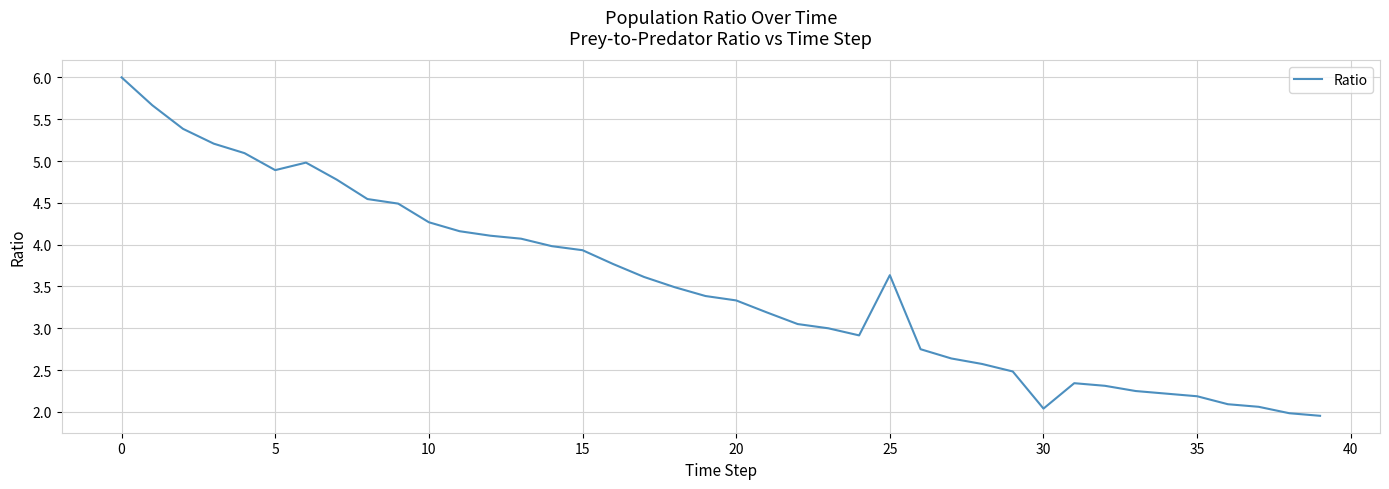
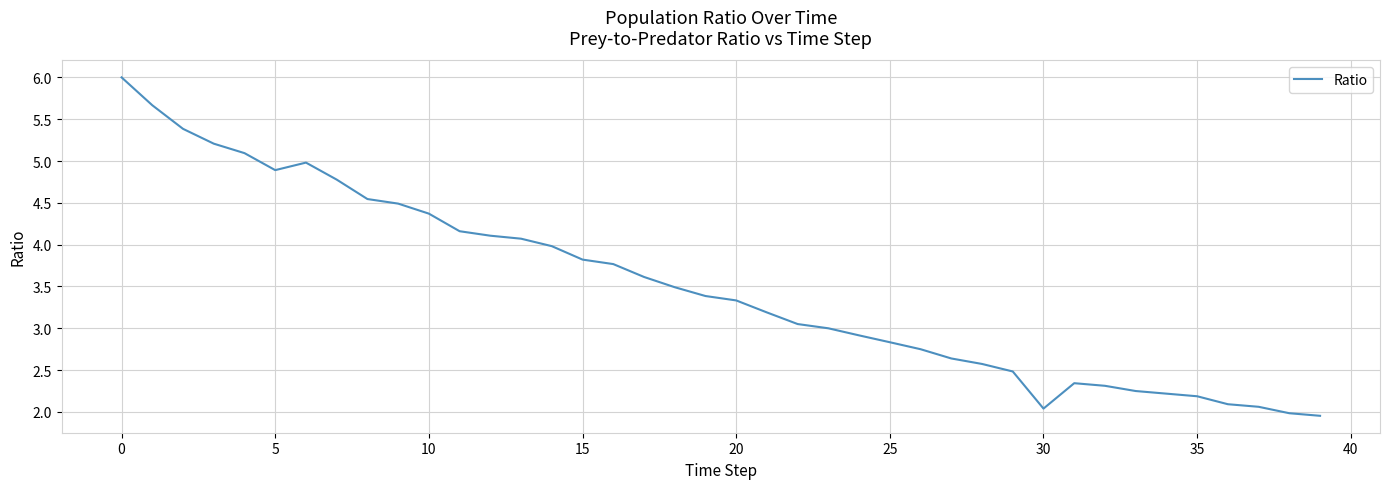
  {
    "0": 6.0,
    "5": 4.9,
-   "10": 4.3,
-   "15": 3.9,
+   "10": 4.4,
+   "15": 3.8,
    "20": 3.3,
-   "25": 3.6,
+   "25": 2.8,
    "30": 2.0,
    "35": 2.2
  }
